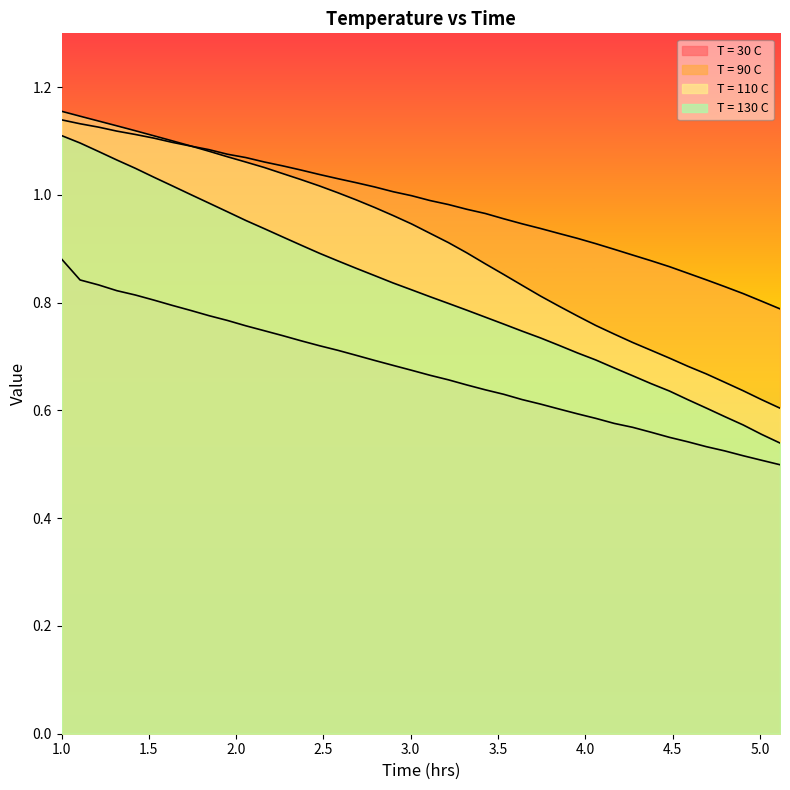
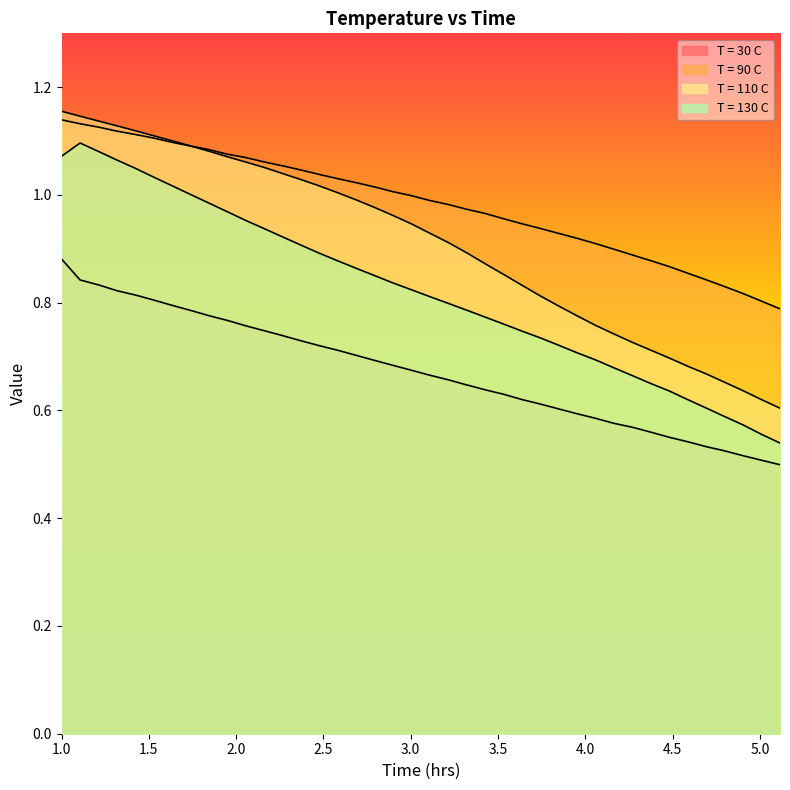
  {
    "T = 30 C": {
      "1.0": 0.88
    },
    "T = 90 C": {
      "1.0": 1.14
    },
    "T = 110 C": {
      "1.0": 1.16
    },
    "T = 130 C": {
-     "1.0": 1.11
+     "1.0": 1.07
    }
  }
